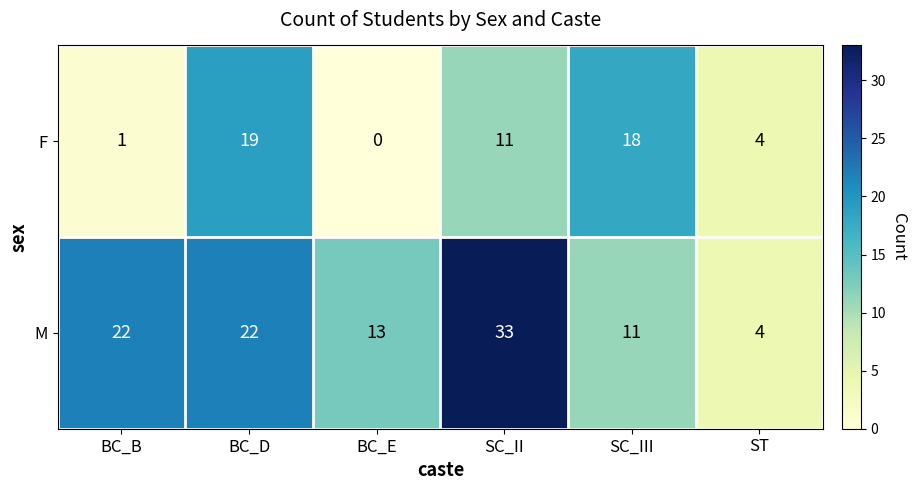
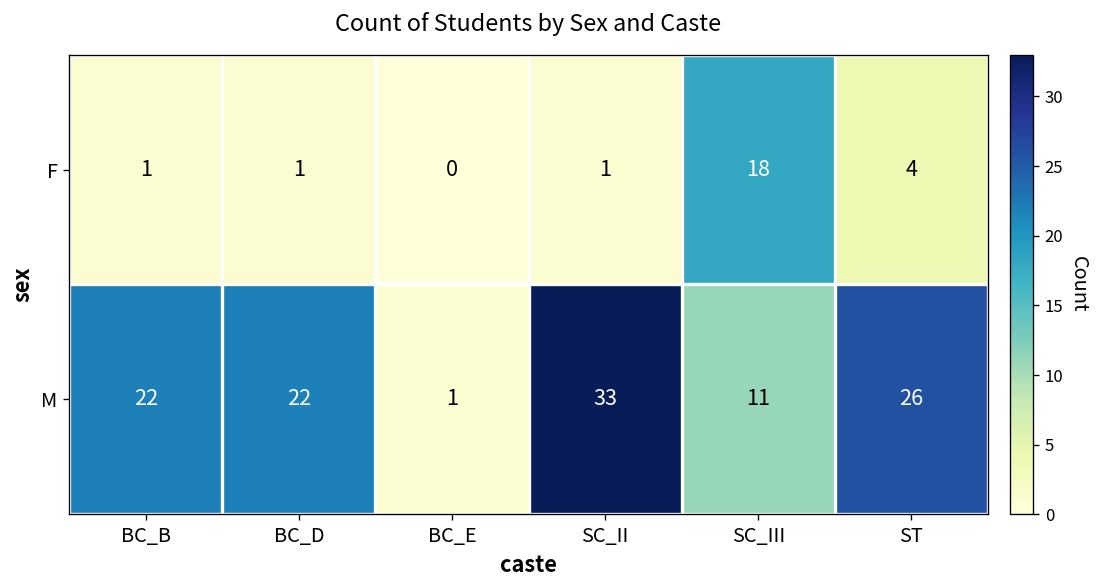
  {
    "F": {
      "BC_B": 1,
-     "BC_D": 19,
+     "BC_D": 1,
      "BC_E": 0,
-     "SC_II": 11,
+     "SC_II": 1,
      "SC_III": 18,
      "ST": 4
    },
    "M": {
      "BC_B": 22,
      "BC_D": 22,
-     "BC_E": 13,
+     "BC_E": 1,
      "SC_II": 33,
      "SC_III": 11,
-     "ST": 4
+     "ST": 26
    }
  }
